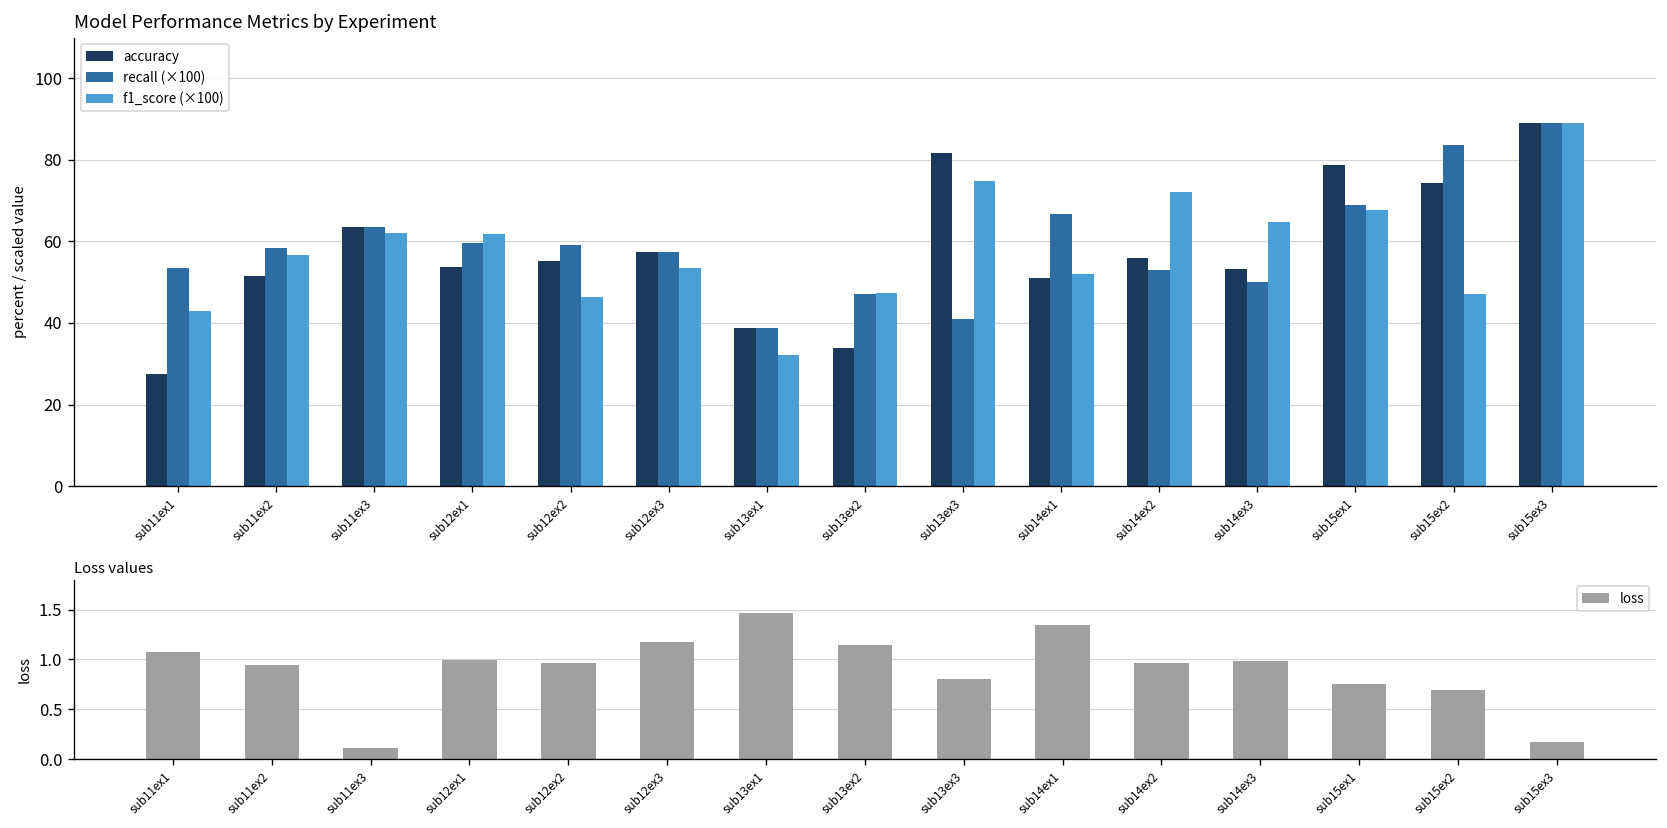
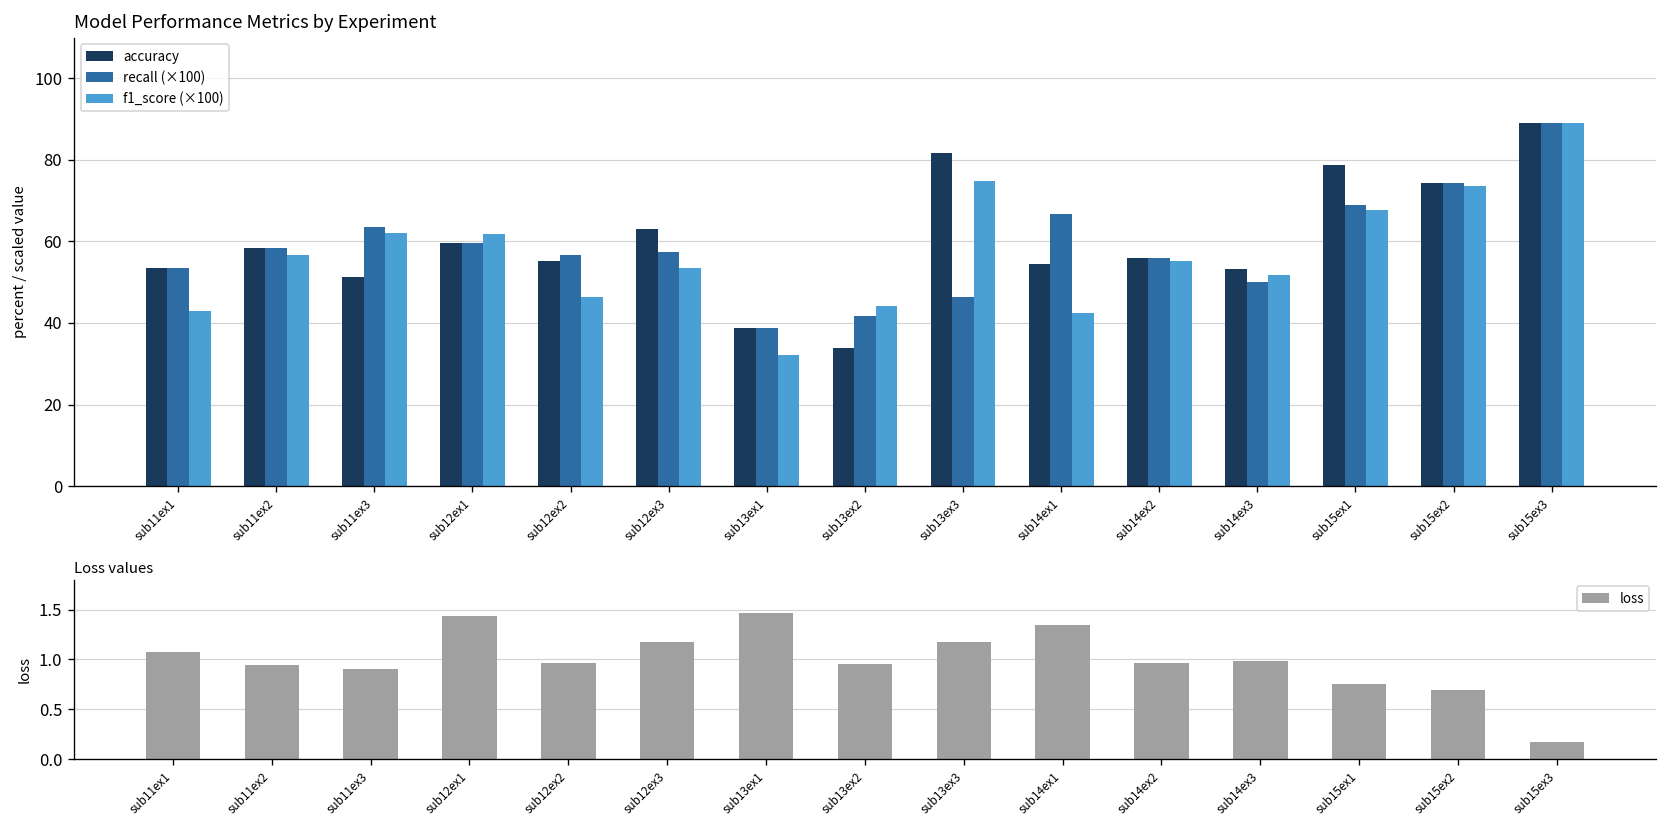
  {
    "Model Performance Metrics by Experiment": {
      "accuracy": {
-       "sub11ex1": 27,
-       "sub11ex2": 52,
-       "sub11ex3": 64,
-       "sub12ex1": 54,
+       "sub11ex1": 53,
+       "sub11ex2": 58,
+       "sub11ex3": 51,
+       "sub12ex1": 60,
        "sub12ex2": 55,
-       "sub12ex3": 57,
+       "sub12ex3": 63,
        "sub13ex1": 39,
        "sub13ex2": 34,
        "sub13ex3": 82,
-       "sub14ex1": 51,
+       "sub14ex1": 55,
        "sub14ex2": 56,
        "sub14ex3": 53,
        "sub15ex1": 79,
        "sub15ex2": 74,
        "sub15ex3": 89
      },
      "recall (×100)": {
        "sub11ex1": 53,
        "sub11ex2": 58,
        "sub11ex3": 64,
        "sub12ex1": 60,
-       "sub12ex2": 59,
+       "sub12ex2": 57,
        "sub12ex3": 57,
        "sub13ex1": 39,
-       "sub13ex2": 47,
-       "sub13ex3": 41,
+       "sub13ex2": 42,
+       "sub13ex3": 46,
        "sub14ex1": 67,
-       "sub14ex2": 53,
+       "sub14ex2": 56,
        "sub14ex3": 50,
        "sub15ex1": 69,
-       "sub15ex2": 84,
+       "sub15ex2": 74,
        "sub15ex3": 89
      },
      "f1_score (×100)": {
        "sub11ex1": 43,
        "sub11ex2": 57,
        "sub11ex3": 62,
        "sub12ex1": 62,
        "sub12ex2": 46,
        "sub12ex3": 53,
        "sub13ex1": 32,
-       "sub13ex2": 47,
+       "sub13ex2": 44,
        "sub13ex3": 75,
-       "sub14ex1": 52,
-       "sub14ex2": 72,
-       "sub14ex3": 65,
+       "sub14ex1": 42,
+       "sub14ex2": 55,
+       "sub14ex3": 52,
        "sub15ex1": 68,
-       "sub15ex2": 47,
+       "sub15ex2": 74,
        "sub15ex3": 89
      }
    },
    "Loss values": {
      "sub11ex1": 1.1,
      "sub11ex2": 0.9,
-     "sub11ex3": 0.1,
-     "sub12ex1": 1.0,
+     "sub11ex3": 0.9,
+     "sub12ex1": 1.4,
      "sub12ex2": 1.0,
      "sub12ex3": 1.2,
      "sub13ex1": 1.5,
-     "sub13ex2": 1.1,
-     "sub13ex3": 0.8,
+     "sub13ex2": 1.0,
+     "sub13ex3": 1.2,
      "sub14ex1": 1.3,
      "sub14ex2": 1.0,
      "sub14ex3": 1.0,
      "sub15ex1": 0.8,
      "sub15ex2": 0.7,
      "sub15ex3": 0.2
    }
  }
